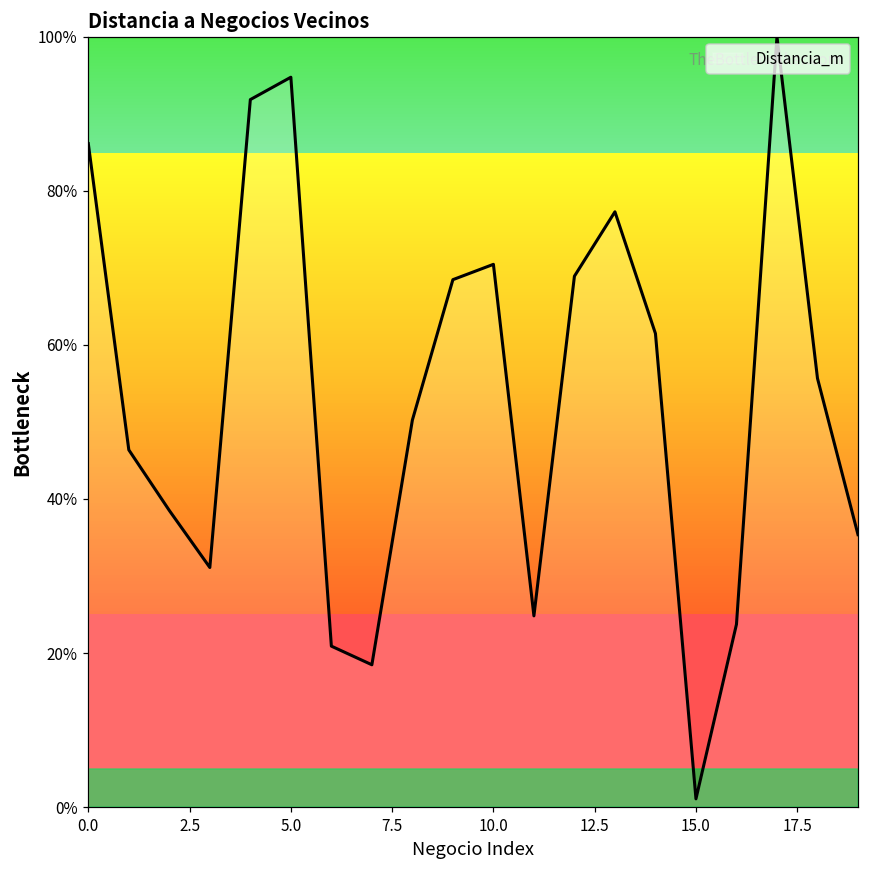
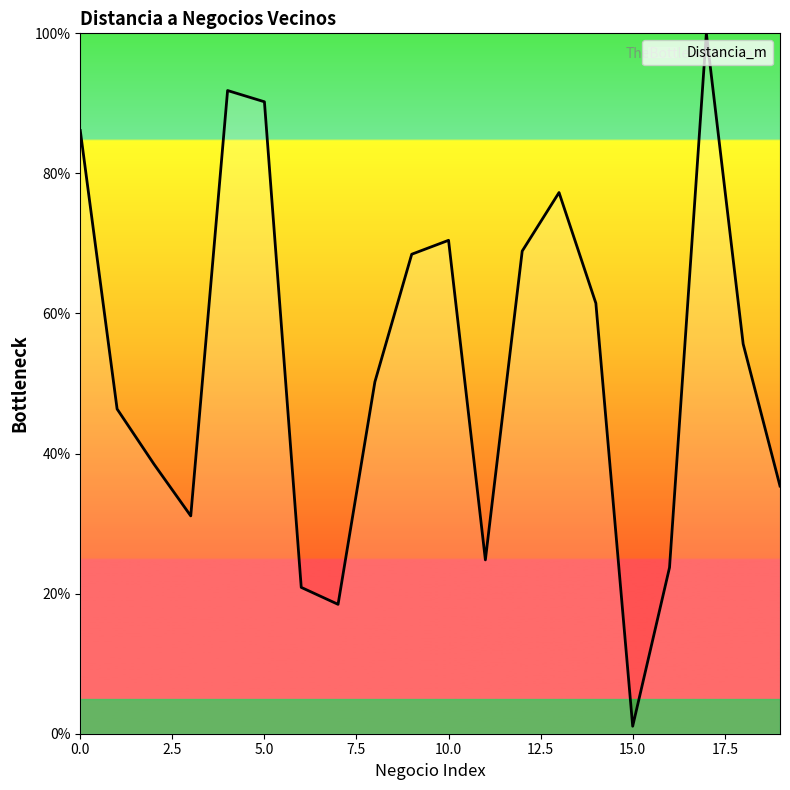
  {
    "0.0": "86%",
-   "5.0": "95%",
+   "5.0": "90%",
    "10.0": "70%"
  }
